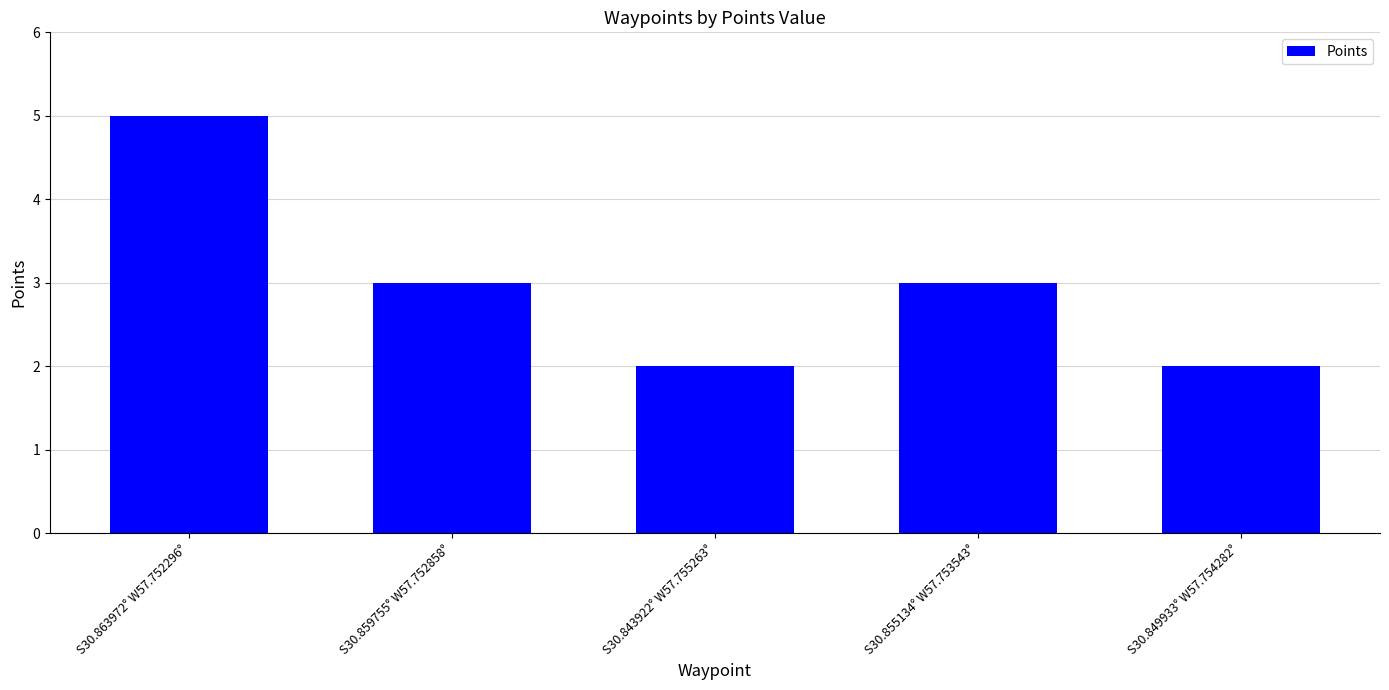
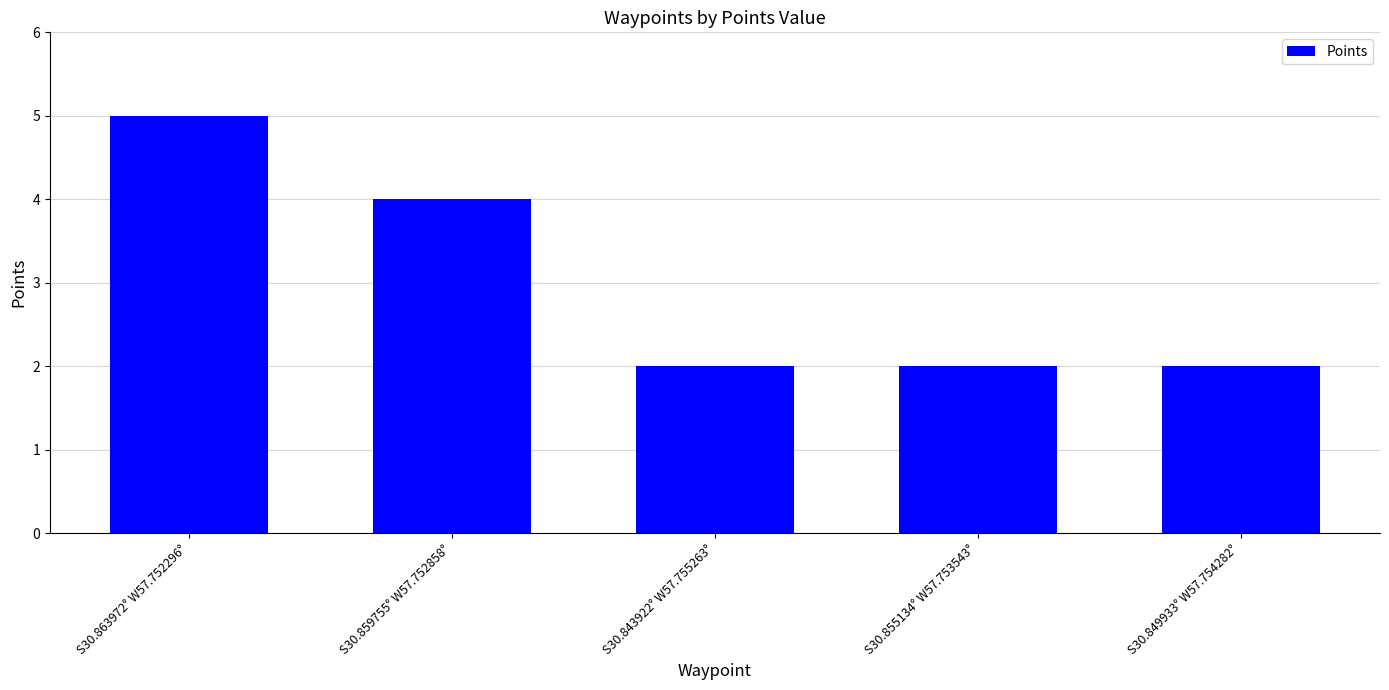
  {
    "S30.863972° W57.752296°": 5,
-   "S30.859755° W57.752858°": 3,
+   "S30.859755° W57.752858°": 4,
    "S30.843922° W57.755263°": 2,
-   "S30.855134° W57.753543°": 3,
+   "S30.855134° W57.753543°": 2,
    "S30.849933° W57.754282°": 2
  }
